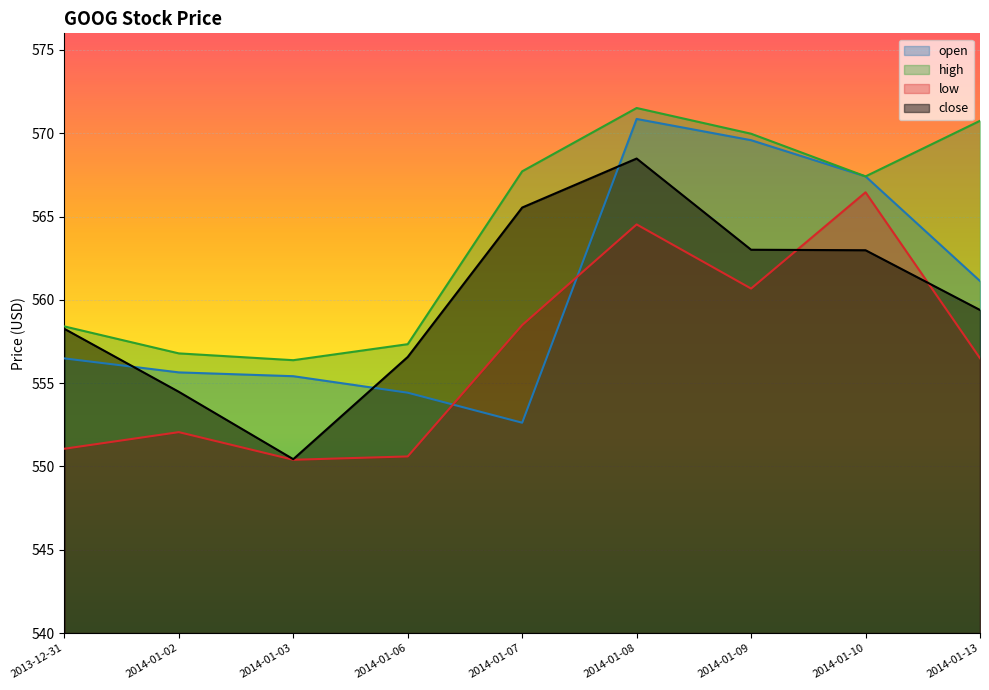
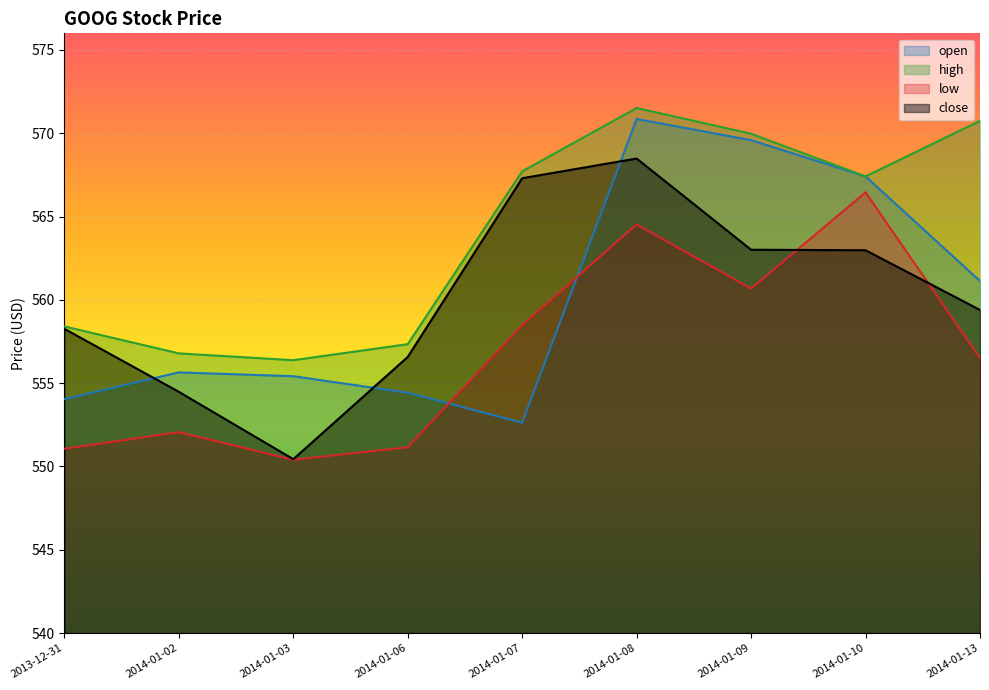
  {
    "open": {
-     "2013-12-31": 556.5,
+     "2013-12-31": 554.0,
      "2014-01-02": 555.6,
      "2014-01-03": 555.4,
      "2014-01-06": 554.4,
      "2014-01-07": 552.6,
      "2014-01-08": 570.9,
      "2014-01-09": 569.6,
      "2014-01-13": 561.1
    },
    "high": {
      "2014-01-02": 556.8,
      "2014-01-03": 556.4,
      "2014-01-06": 557.3,
      "2014-01-07": 567.7,
      "2014-01-08": 571.5,
      "2014-01-09": 570.0,
      "2014-01-13": 570.7
    },
    "low": {
      "2013-12-31": 551.1,
      "2014-01-02": 552.1,
-     "2014-01-06": 550.6,
+     "2014-01-06": 551.2,
      "2014-01-07": 558.5,
      "2014-01-08": 564.5,
      "2014-01-09": 560.7,
      "2014-01-10": 566.5,
      "2014-01-13": 556.5
    },
    "close": {
      "2014-01-02": 554.5,
      "2014-01-06": 556.6,
-     "2014-01-07": 565.5,
+     "2014-01-07": 567.3,
      "2014-01-08": 568.5,
      "2014-01-09": 563.0,
      "2014-01-10": 563.0,
      "2014-01-13": 559.4
    }
  }
